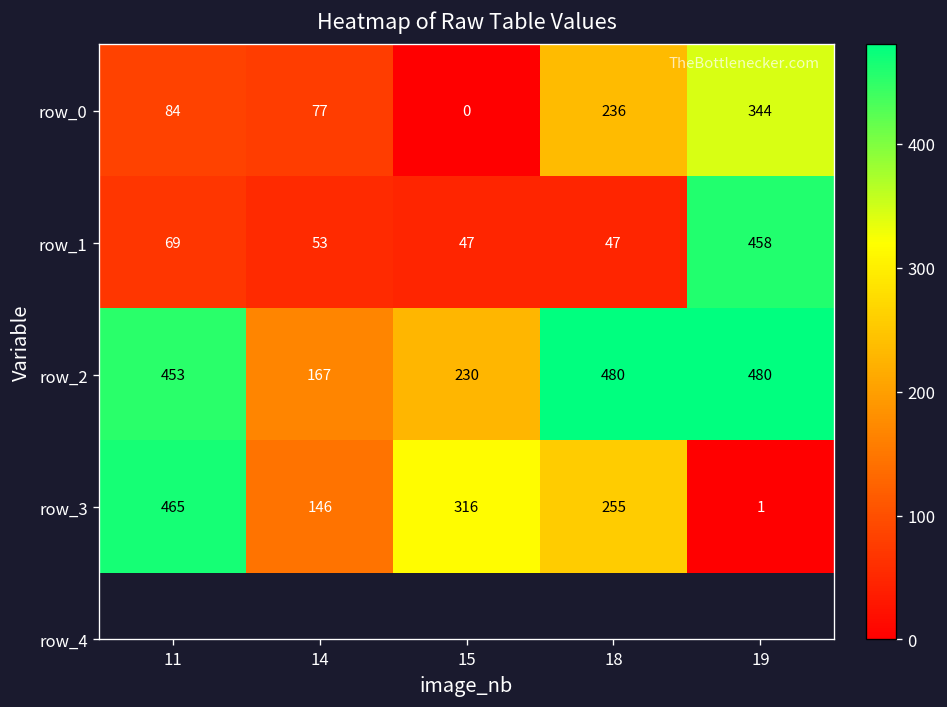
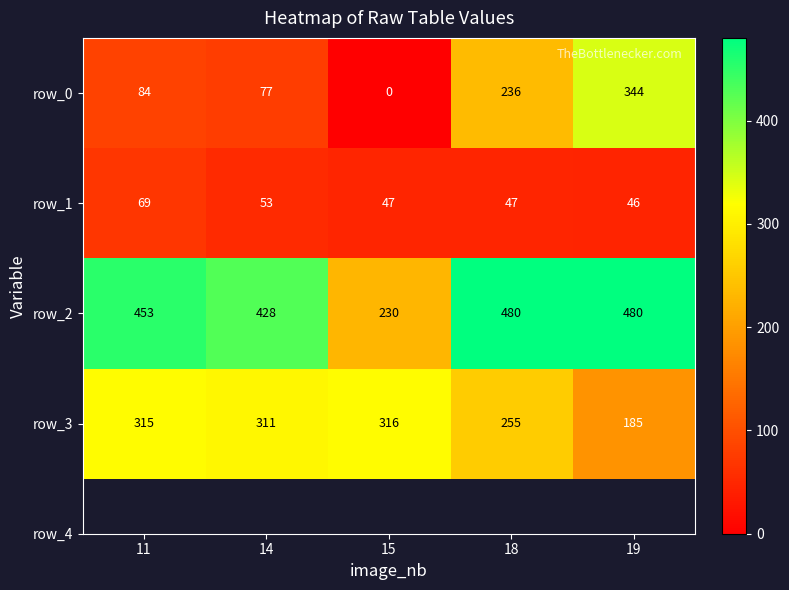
  {
    "row_0": {
      "11": 84,
      "14": 77,
      "15": 0,
      "18": 236
    },
    "row_1": {
      "11": 69,
      "14": 53,
      "15": 47,
      "18": 47,
-     "19": 458
+     "19": 46
    },
    "row_2": {
      "11": 453,
-     "14": 167,
+     "14": 428,
      "15": 230,
      "18": 480,
      "19": 480
    },
    "row_3": {
-     "11": 465,
-     "14": 146,
+     "11": 315,
+     "14": 311,
      "15": 316,
      "18": 255,
-     "19": 1
+     "19": 185
    }
  }
